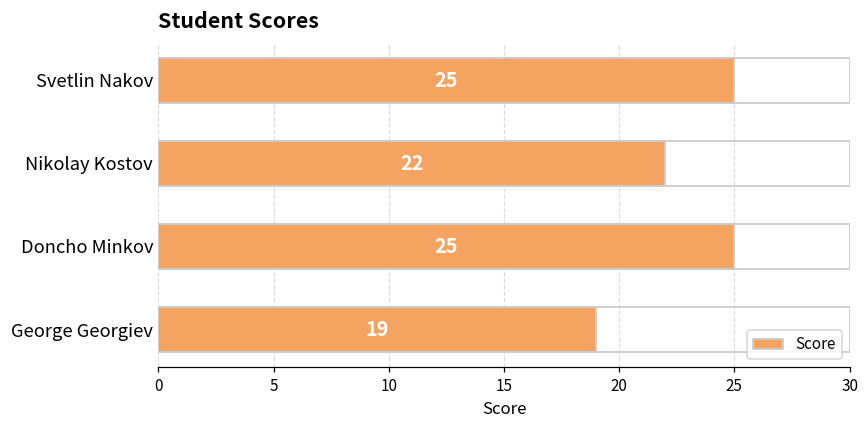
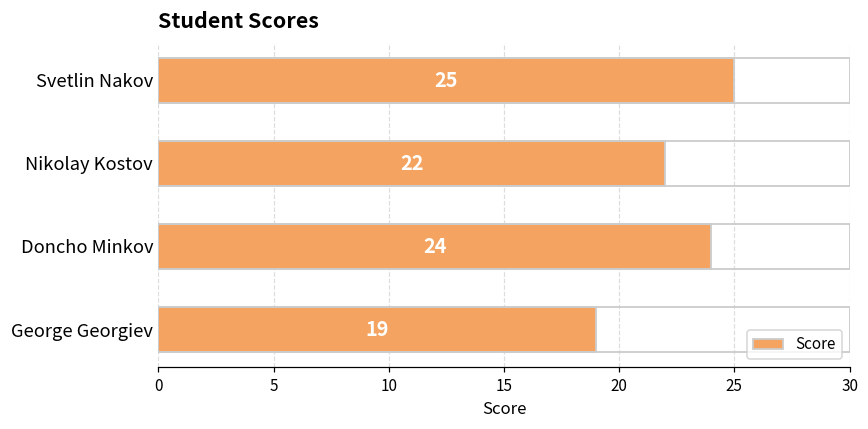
  {
    "Svetlin Nakov": 25,
    "Nikolay Kostov": 22,
-   "Doncho Minkov": 25,
+   "Doncho Minkov": 24,
    "George Georgiev": 19
  }
